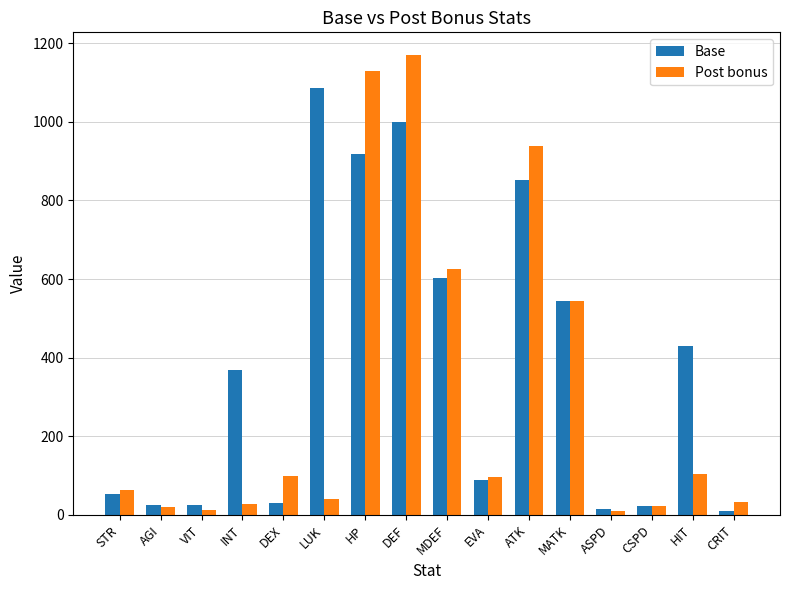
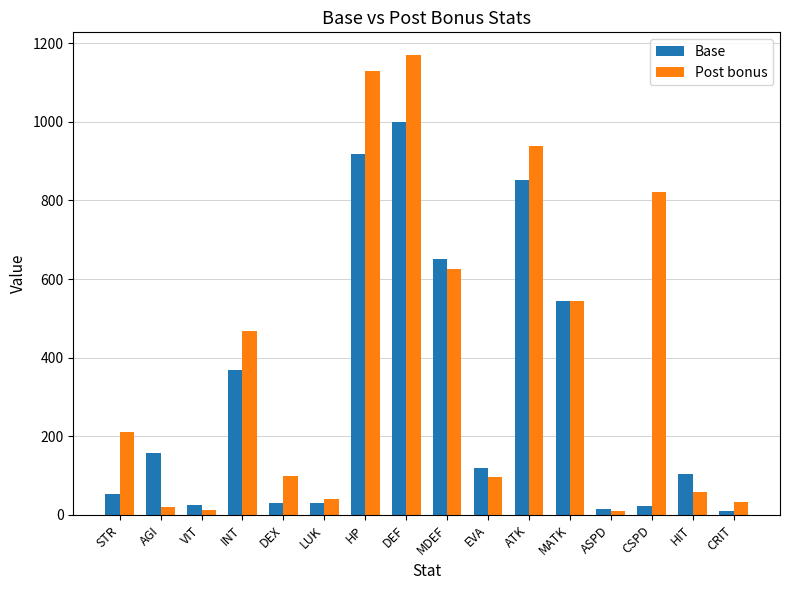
  {
    "Base": {
      "STR": 50,
-     "AGI": 30,
+     "AGI": 160,
      "VIT": 30,
      "INT": 370,
      "DEX": 30,
-     "LUK": 1090,
+     "LUK": 30,
      "HP": 920,
      "DEF": 1000,
-     "MDEF": 600,
-     "EVA": 90,
+     "MDEF": 650,
+     "EVA": 120,
      "ATK": 850,
      "MATK": 550,
      "ASPD": 10,
      "CSPD": 20,
-     "HIT": 430,
+     "HIT": 100,
      "CRIT": 10
    },
    "Post bonus": {
-     "STR": 60,
+     "STR": 210,
      "AGI": 20,
      "VIT": 10,
-     "INT": 30,
+     "INT": 470,
      "DEX": 100,
      "LUK": 40,
      "HP": 1130,
      "DEF": 1170,
      "MDEF": 630,
      "EVA": 100,
      "ATK": 940,
      "MATK": 550,
      "ASPD": 10,
-     "CSPD": 20,
-     "HIT": 100,
+     "CSPD": 820,
+     "HIT": 60,
      "CRIT": 30
    }
  }
